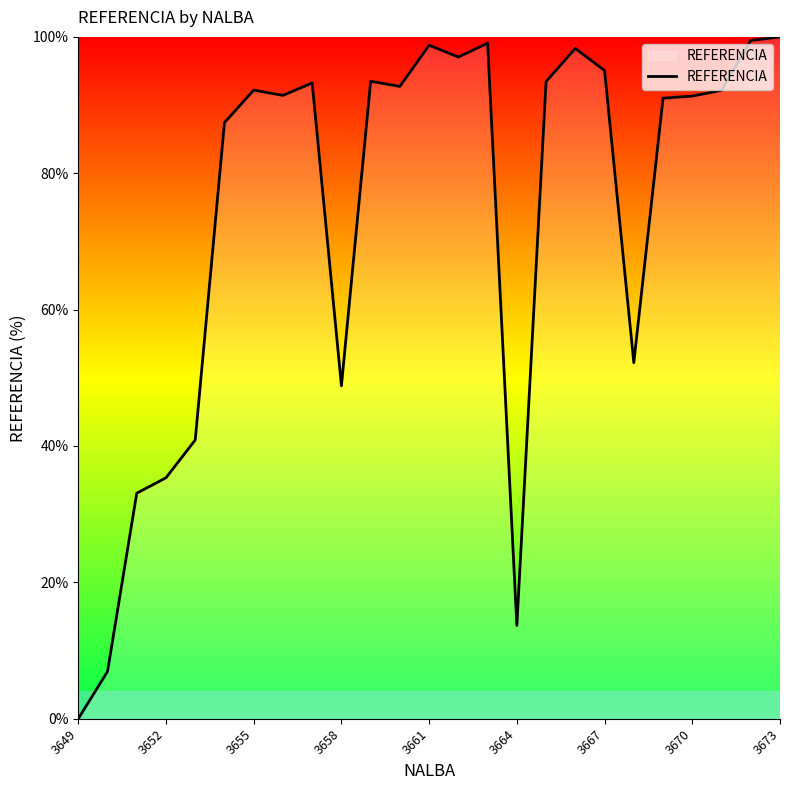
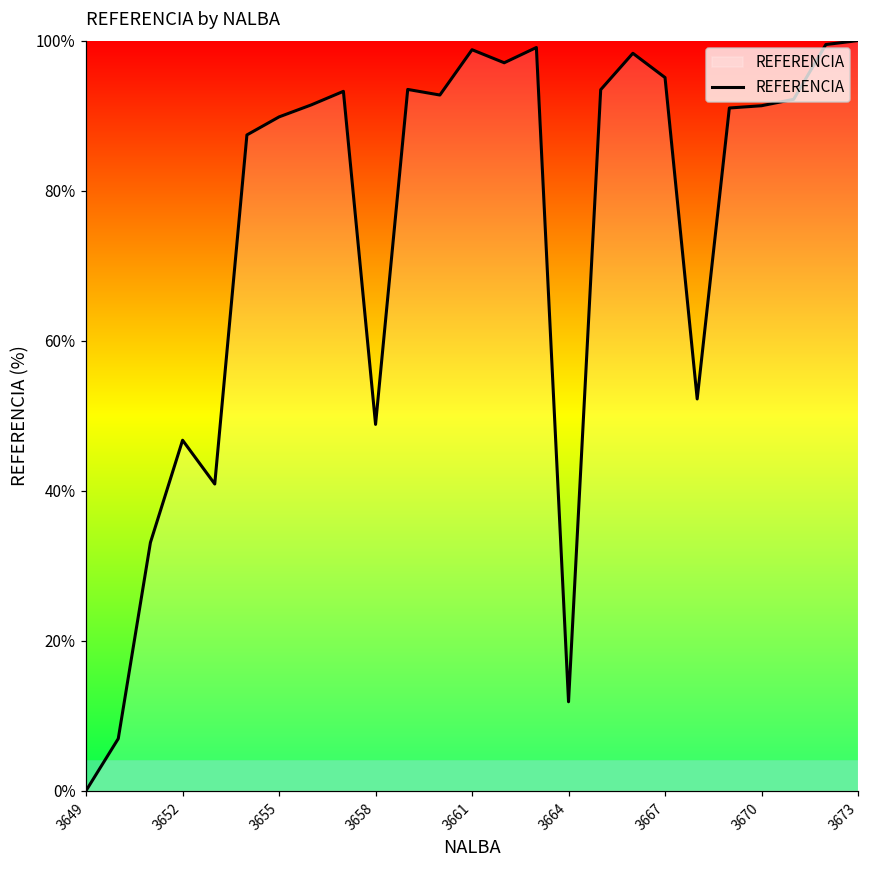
  {
-   "3652": "35%",
-   "3655": "92%",
+   "3652": "47%",
+   "3655": "90%",
    "3658": "49%",
    "3661": "99%",
-   "3664": "14%",
+   "3664": "12%",
    "3667": "95%",
    "3670": "91%",
    "3673": "100%"
  }
